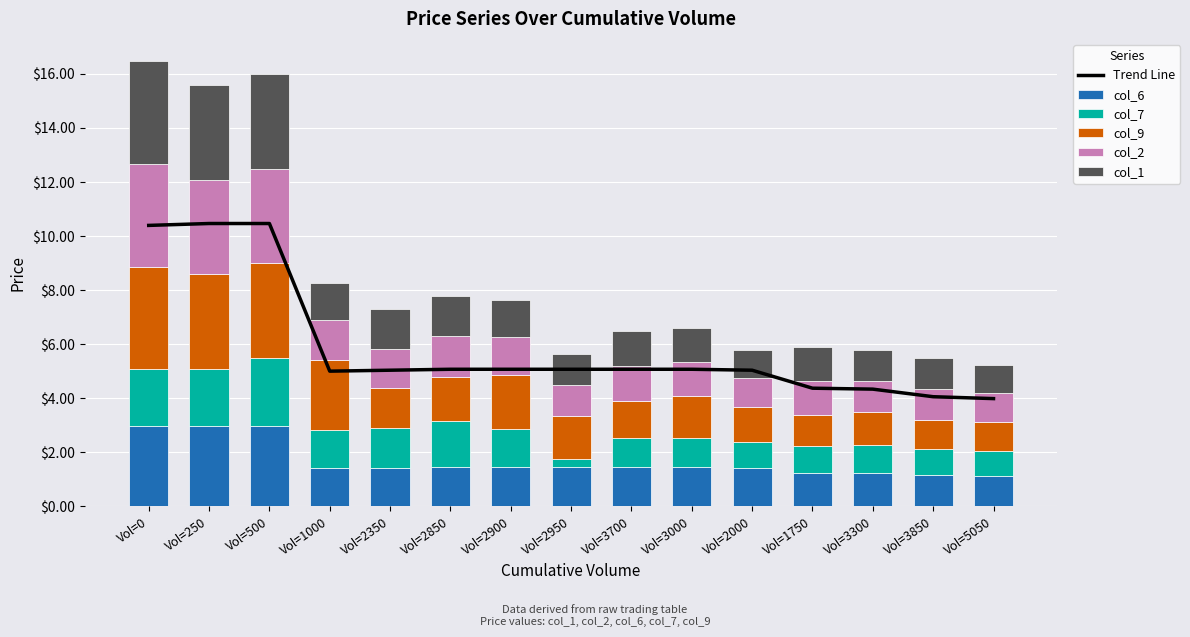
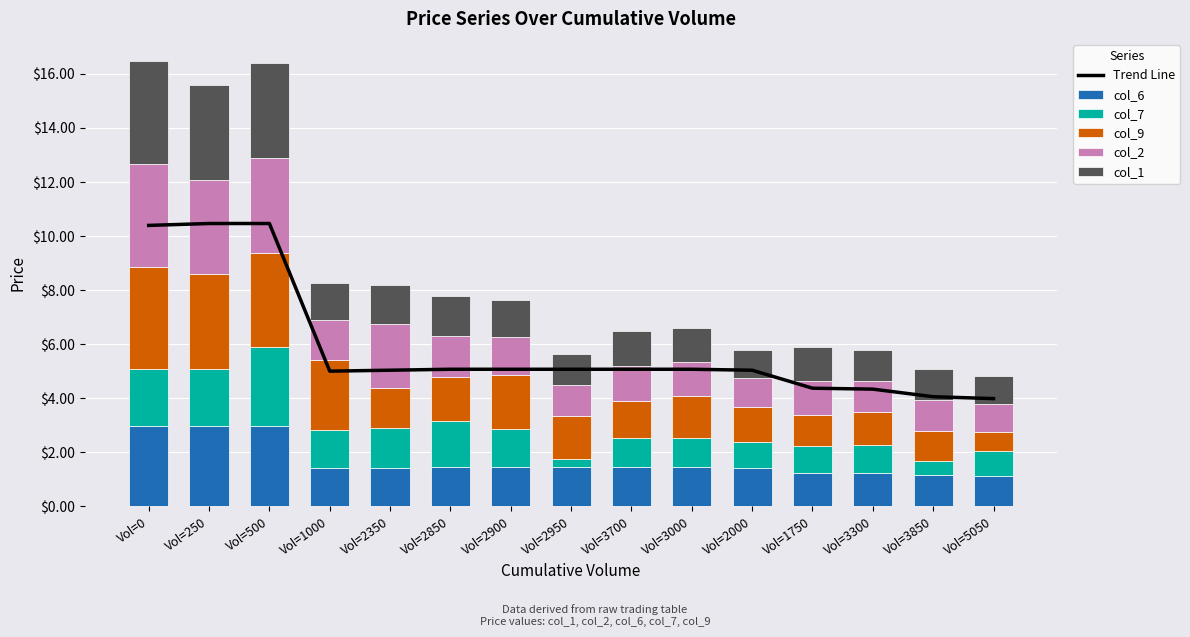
  {
    "Trend Line": {
      "Vol=0": "$10.4",
      "Vol=250": "$10.5",
      "Vol=500": "$10.5",
      "Vol=1000": "$5.0",
      "Vol=2350": "$5.0",
      "Vol=2850": "$5.1",
      "Vol=2900": "$5.1",
      "Vol=2950": "$5.1",
      "Vol=3700": "$5.1",
      "Vol=3000": "$5.1",
      "Vol=2000": "$5.0",
      "Vol=1750": "$4.4",
      "Vol=3300": "$4.3",
      "Vol=3850": "$4.1",
      "Vol=5050": "$4.0"
    },
    "col_6": {
      "Vol=0": "$3.0",
      "Vol=250": "$3.0",
      "Vol=500": "$3.0",
      "Vol=1000": "$1.4",
      "Vol=2350": "$1.4",
      "Vol=2850": "$1.5",
      "Vol=2900": "$1.5",
      "Vol=2950": "$1.5",
      "Vol=3700": "$1.5",
      "Vol=3000": "$1.5",
      "Vol=2000": "$1.4",
      "Vol=1750": "$1.3",
      "Vol=3300": "$1.2",
      "Vol=3850": "$1.2",
      "Vol=5050": "$1.1"
    },
    "col_7": {
      "Vol=0": "$2.1",
      "Vol=250": "$2.1",
-     "Vol=500": "$2.5",
+     "Vol=500": "$2.9",
      "Vol=1000": "$1.4",
      "Vol=2350": "$1.4",
      "Vol=2850": "$1.7",
      "Vol=2900": "$1.4",
      "Vol=2950": "$0.3",
      "Vol=3700": "$1.1",
      "Vol=3000": "$1.1",
      "Vol=2000": "$0.9",
      "Vol=1750": "$1.0",
      "Vol=3300": "$1.1",
-     "Vol=3850": "$0.9",
+     "Vol=3850": "$0.5",
      "Vol=5050": "$0.9"
    },
    "col_9": {
      "Vol=0": "$3.8",
      "Vol=250": "$3.5",
      "Vol=500": "$3.5",
      "Vol=1000": "$2.6",
      "Vol=2350": "$1.5",
      "Vol=2850": "$1.7",
      "Vol=2900": "$2.0",
      "Vol=2950": "$1.6",
      "Vol=3700": "$1.3",
      "Vol=3000": "$1.5",
      "Vol=2000": "$1.3",
      "Vol=1750": "$1.2",
      "Vol=3300": "$1.2",
      "Vol=3850": "$1.1",
-     "Vol=5050": "$1.1"
+     "Vol=5050": "$0.7"
    },
    "col_2": {
      "Vol=0": "$3.8",
      "Vol=250": "$3.5",
      "Vol=500": "$3.5",
      "Vol=1000": "$1.4",
-     "Vol=2350": "$1.4",
+     "Vol=2350": "$2.3",
      "Vol=2850": "$1.5",
      "Vol=2900": "$1.4",
      "Vol=2950": "$1.2",
      "Vol=3700": "$1.3",
      "Vol=3000": "$1.3",
      "Vol=2000": "$1.1",
      "Vol=1750": "$1.3",
      "Vol=3300": "$1.2",
      "Vol=3850": "$1.2",
      "Vol=5050": "$1.1"
    },
    "col_1": {
      "Vol=0": "$3.8",
      "Vol=250": "$3.5",
      "Vol=500": "$3.5",
      "Vol=1000": "$1.4",
      "Vol=2350": "$1.4",
      "Vol=2850": "$1.5",
      "Vol=2900": "$1.4",
      "Vol=2950": "$1.2",
      "Vol=3700": "$1.3",
      "Vol=3000": "$1.3",
      "Vol=2000": "$1.1",
      "Vol=1750": "$1.3",
      "Vol=3300": "$1.2",
      "Vol=3850": "$1.2",
      "Vol=5050": "$1.1"
    }
  }
